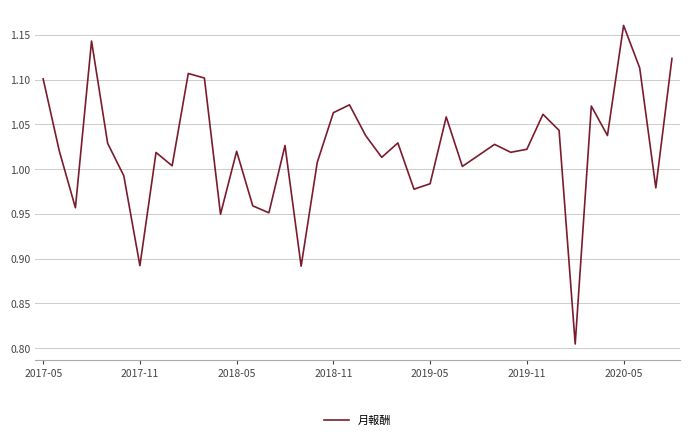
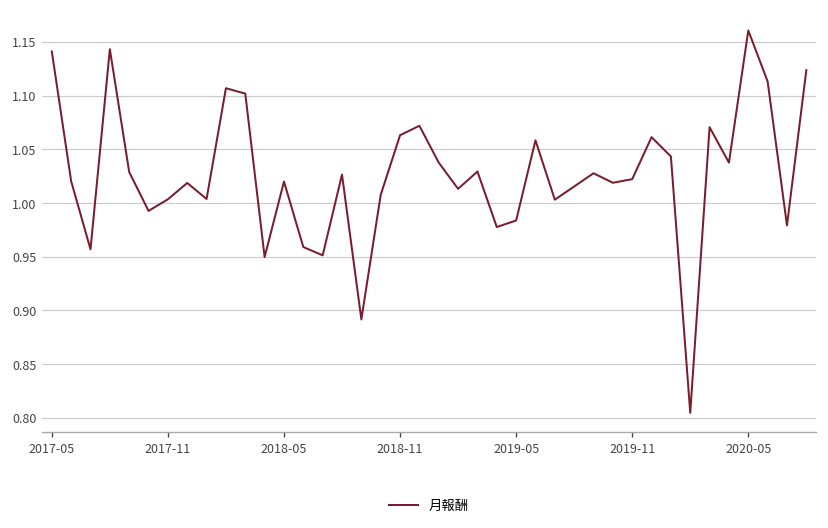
  {
-   "2017-05": 1.10,
-   "2017-11": 0.89,
+   "2017-05": 1.14,
+   "2017-11": 1.00,
    "2018-05": 1.02,
    "2018-11": 1.06,
    "2019-05": 0.98,
    "2019-11": 1.02,
    "2020-05": 1.16
  }
